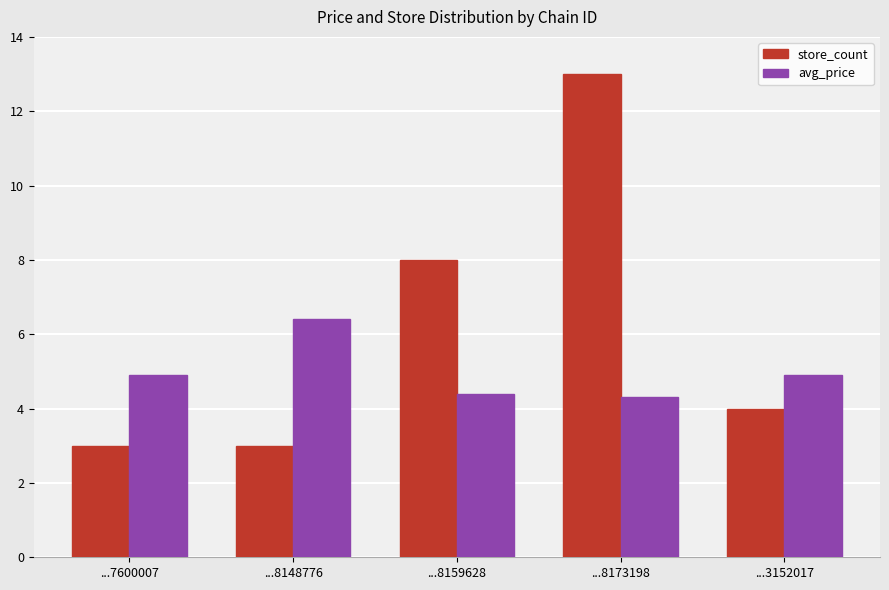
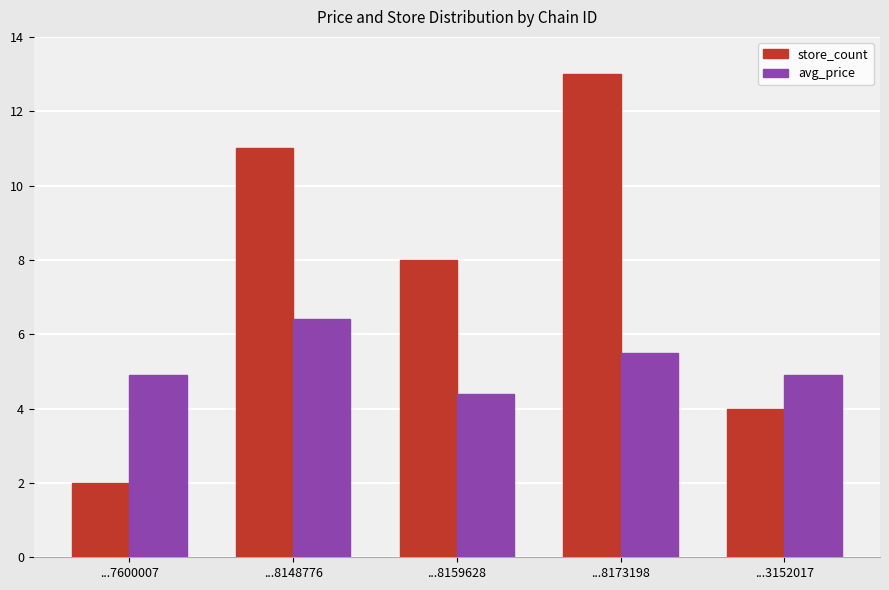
  {
    "store_count": {
-     "...7600007": 3,
-     "...8148776": 3,
+     "...7600007": 2,
+     "...8148776": 11,
      "...8159628": 8,
      "...8173198": 13,
      "...3152017": 4
    },
    "avg_price": {
      "...7600007": 4.9,
      "...8148776": 6.4,
      "...8159628": 4.4,
-     "...8173198": 4.3,
+     "...8173198": 5.5,
      "...3152017": 4.9
    }
  }
